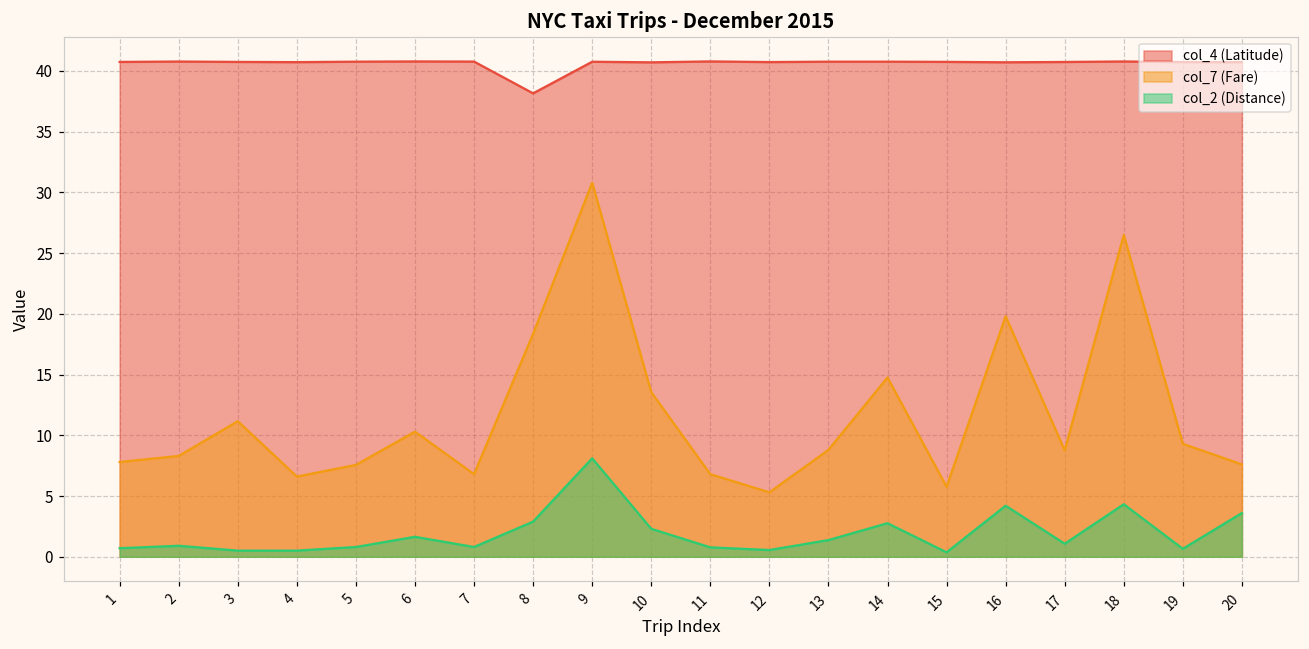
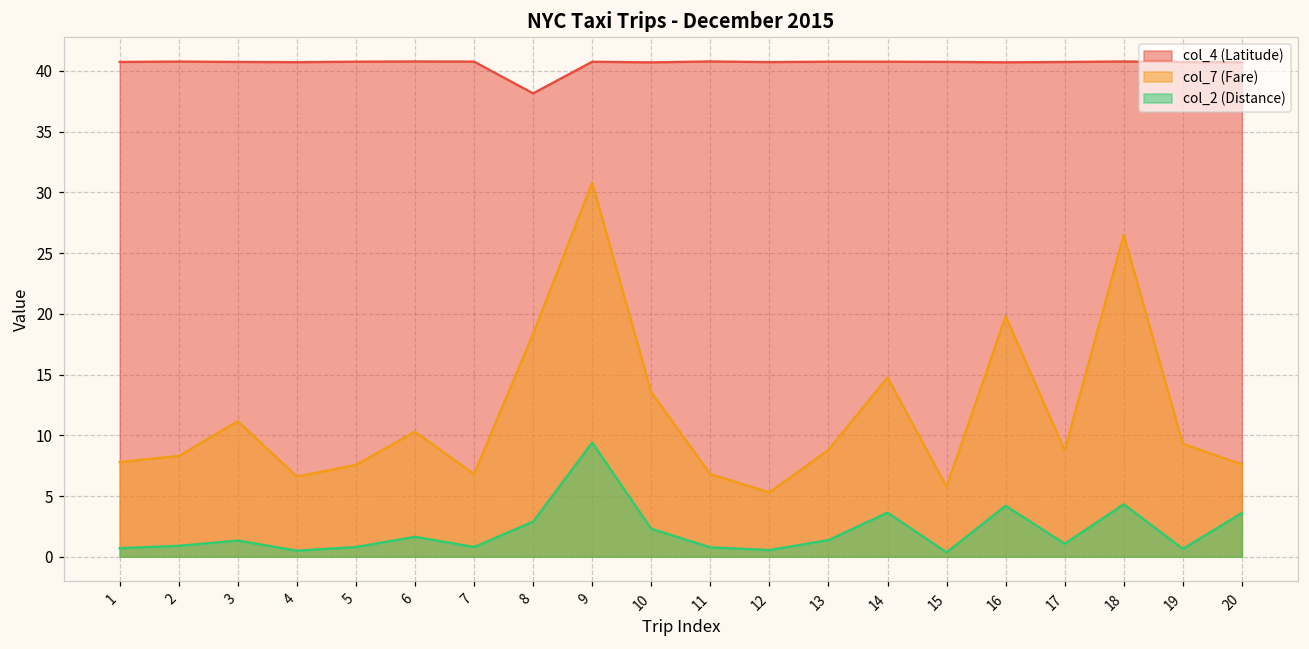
  {
    "col_4 (Latitude)": {
      "1": 40.7,
      "2": 40.8,
      "3": 40.7,
      "4": 40.7,
      "5": 40.8,
      "6": 40.8,
      "7": 40.8,
      "8": 38.2,
      "9": 40.8,
      "10": 40.7,
      "11": 40.8,
      "12": 40.7,
      "13": 40.8,
      "14": 40.8,
      "15": 40.7,
      "16": 40.7,
      "17": 40.7,
      "18": 40.8
    },
    "col_7 (Fare)": {
      "1": 7.8,
      "2": 8.3,
      "3": 11.2,
      "4": 6.6,
      "5": 7.6,
      "6": 10.3,
      "7": 6.8,
      "8": 18.4,
      "9": 30.8,
      "10": 13.6,
      "11": 6.8,
      "12": 5.3,
      "13": 8.8,
      "14": 14.8,
      "15": 5.8,
      "16": 19.8,
      "17": 8.8,
      "18": 26.5,
      "19": 9.3,
      "20": 7.6
    },
    "col_2 (Distance)": {
      "1": 0.7,
      "2": 0.9,
-     "3": 0.5,
+     "3": 1.3,
      "4": 0.5,
      "5": 0.8,
      "6": 1.6,
      "7": 0.8,
      "8": 2.9,
-     "9": 8.1,
+     "9": 9.4,
      "10": 2.3,
      "11": 0.8,
      "12": 0.6,
      "13": 1.4,
-     "14": 2.8,
+     "14": 3.6,
      "15": 0.4,
      "16": 4.2,
      "17": 1.1,
      "18": 4.3,
      "19": 0.7,
      "20": 3.6
    }
  }
